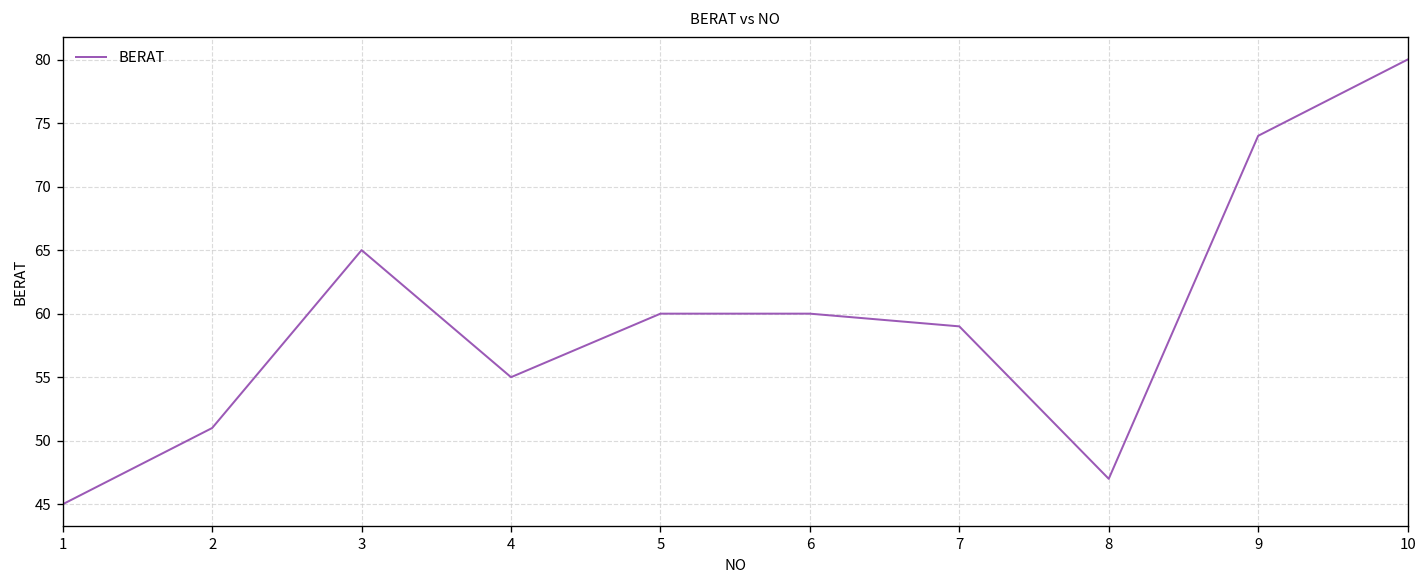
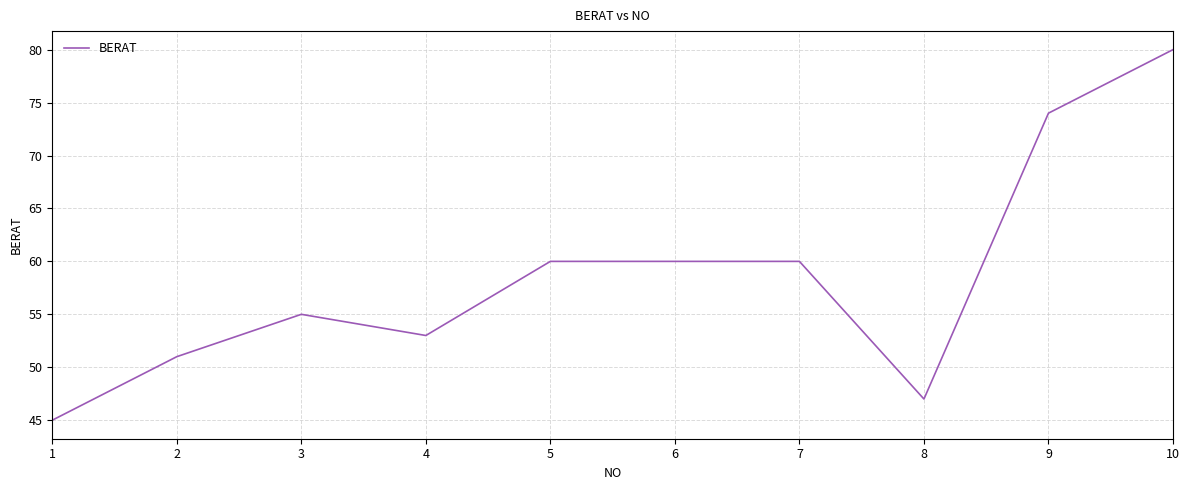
  {
    "1": 45,
    "2": 51,
-   "3": 65,
-   "4": 55,
+   "3": 55,
+   "4": 53,
    "5": 60,
    "6": 60,
-   "7": 59,
+   "7": 60,
    "8": 47,
    "9": 74,
    "10": 80
  }
